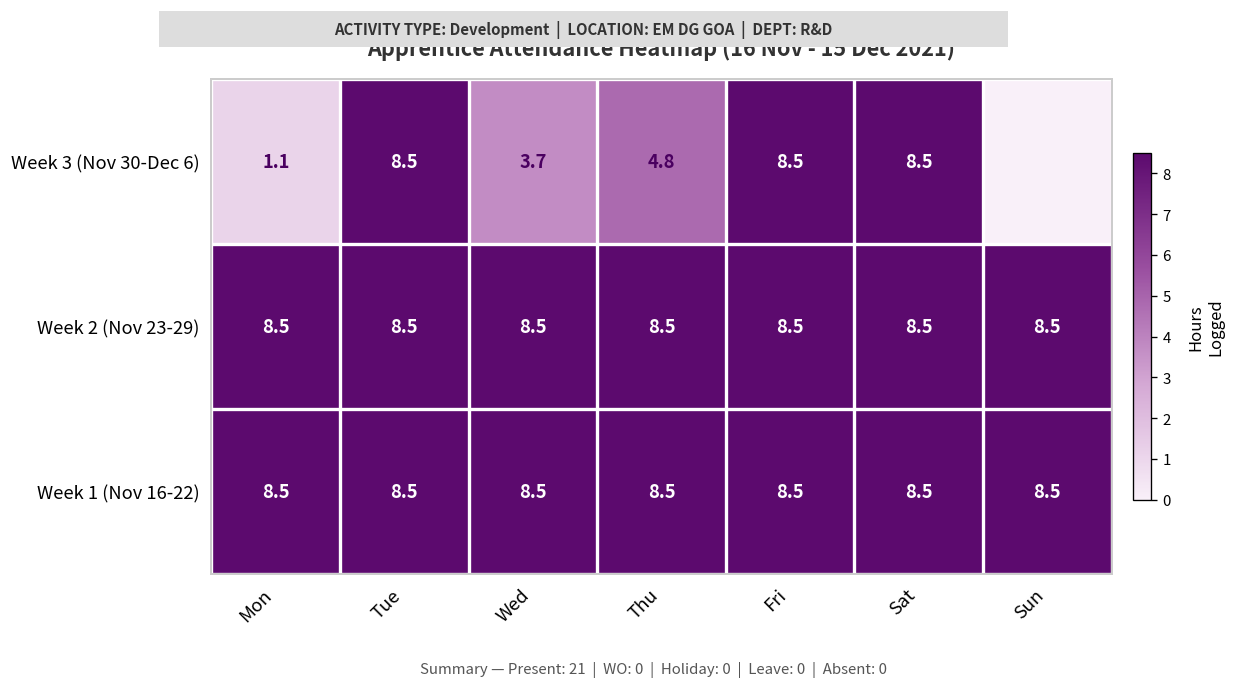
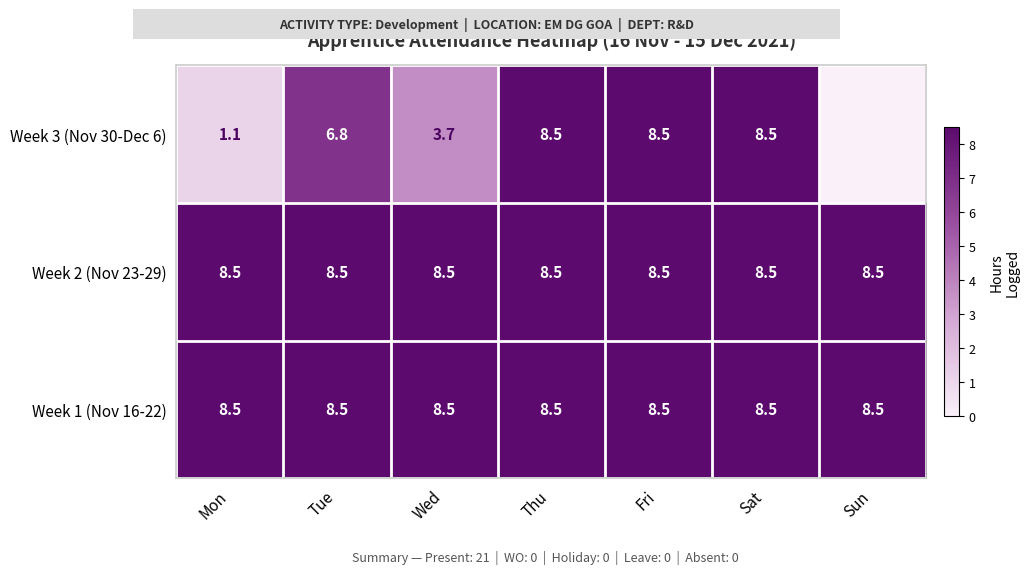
  {
    "Week 3 (Nov 30-Dec 6)": {
      "Mon": 1.1,
-     "Tue": 8.5,
+     "Tue": 6.8,
      "Wed": 3.7,
-     "Thu": 4.8,
+     "Thu": 8.5,
      "Fri": 8.5,
      "Sat": 8.5
    },
    "Week 2 (Nov 23-29)": {
      "Mon": 8.5,
      "Tue": 8.5,
      "Wed": 8.5,
      "Thu": 8.5,
      "Fri": 8.5,
      "Sat": 8.5,
      "Sun": 8.5
    },
    "Week 1 (Nov 16-22)": {
      "Mon": 8.5,
      "Tue": 8.5,
      "Wed": 8.5,
      "Thu": 8.5,
      "Fri": 8.5,
      "Sat": 8.5,
      "Sun": 8.5
    }
  }
